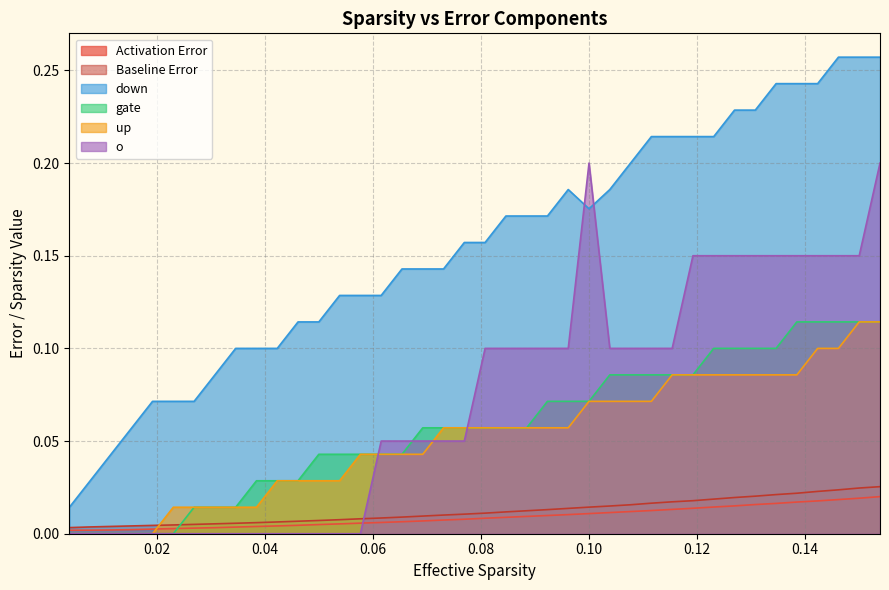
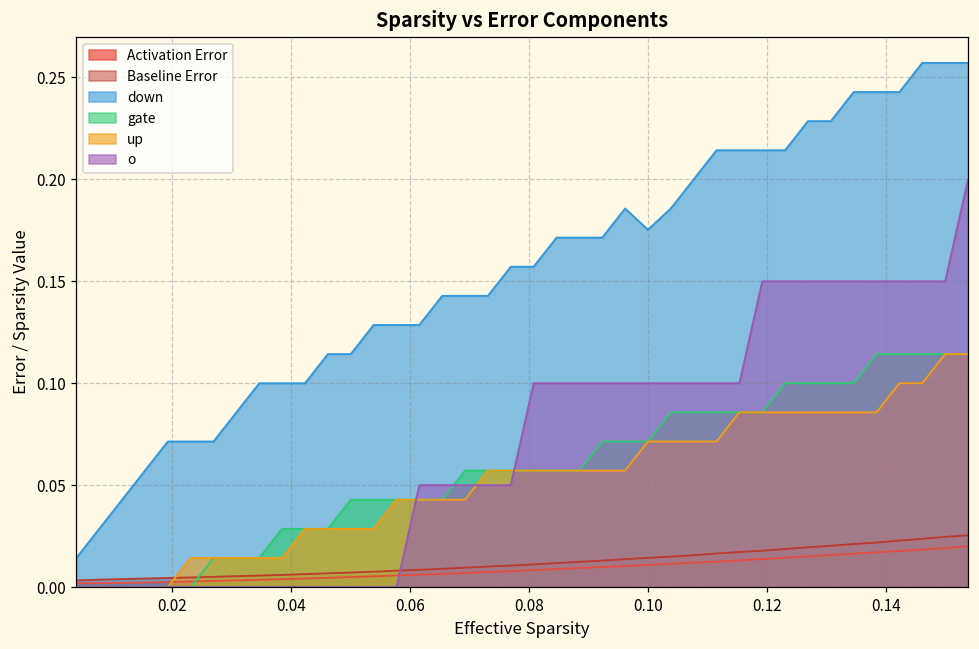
  {
    "down": {
      "0.10": 0.175
    },
    "o": {
-     "0.10": 0.2
+     "0.10": 0.1
    }
  }
